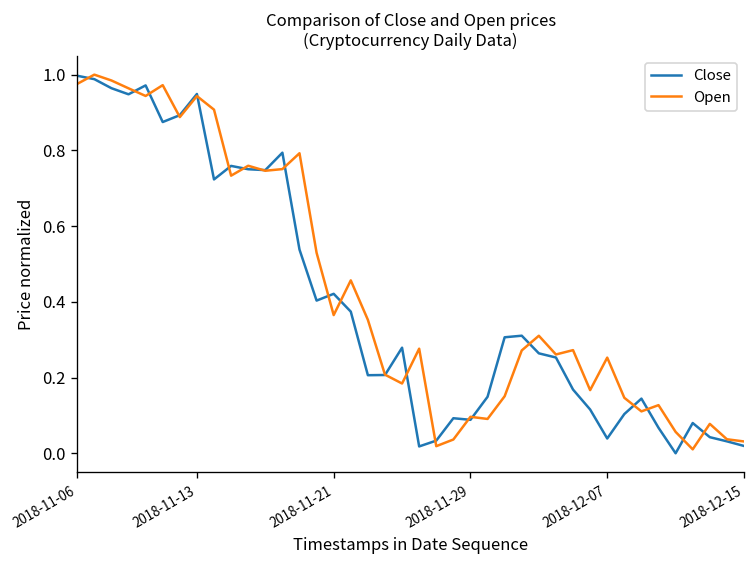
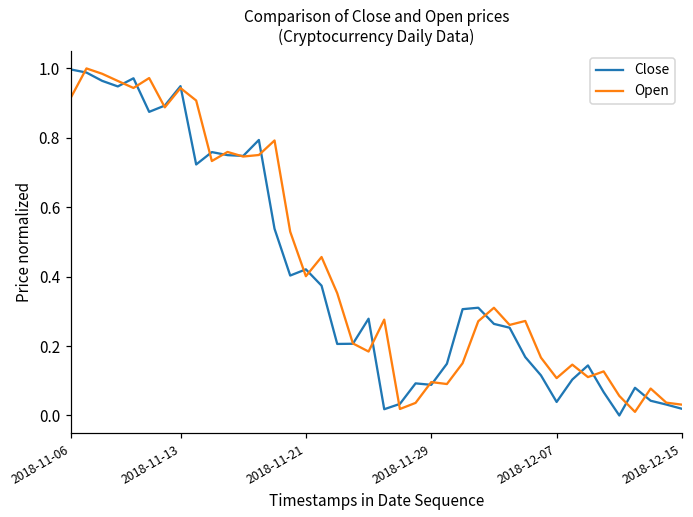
  {
    "Close": {
      "2018-11-06": 1.00,
      "2018-11-21": 0.42,
      "2018-11-29": 0.09,
      "2018-12-07": 0.04,
      "2018-12-15": 0.02
    },
    "Open": {
-     "2018-11-06": 0.98,
-     "2018-11-21": 0.36,
+     "2018-11-06": 0.92,
+     "2018-11-21": 0.40,
      "2018-11-29": 0.10,
-     "2018-12-07": 0.25,
+     "2018-12-07": 0.11,
      "2018-12-15": 0.03
    }
  }
